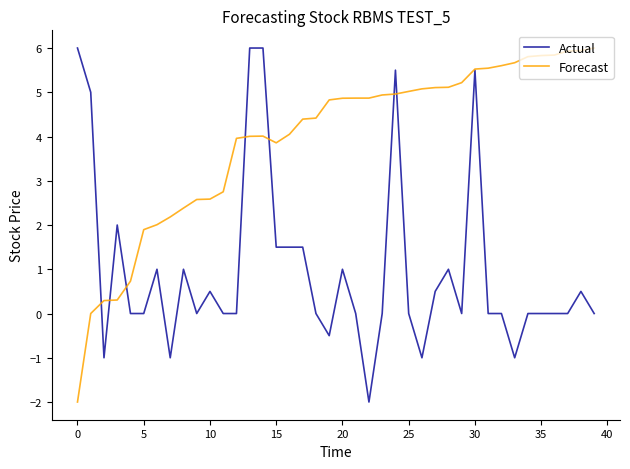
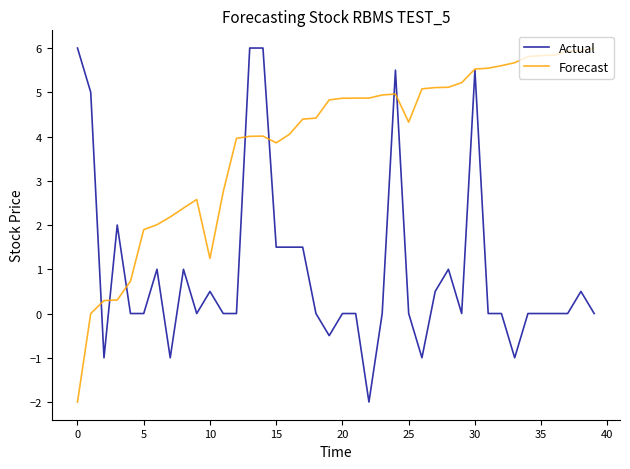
  {
    "Actual": {
      "0": 6,
      "5": 0,
      "10": 0.5,
      "15": 1.5,
-     "20": 1,
+     "20": 0,
      "25": 0,
      "35": 0
    },
    "Forecast": {
      "0": -2.0,
      "5": 1.9,
-     "10": 2.6,
+     "10": 1.2,
      "15": 3.9,
      "20": 4.9,
-     "25": 5.0
+     "25": 4.3
    }
  }
